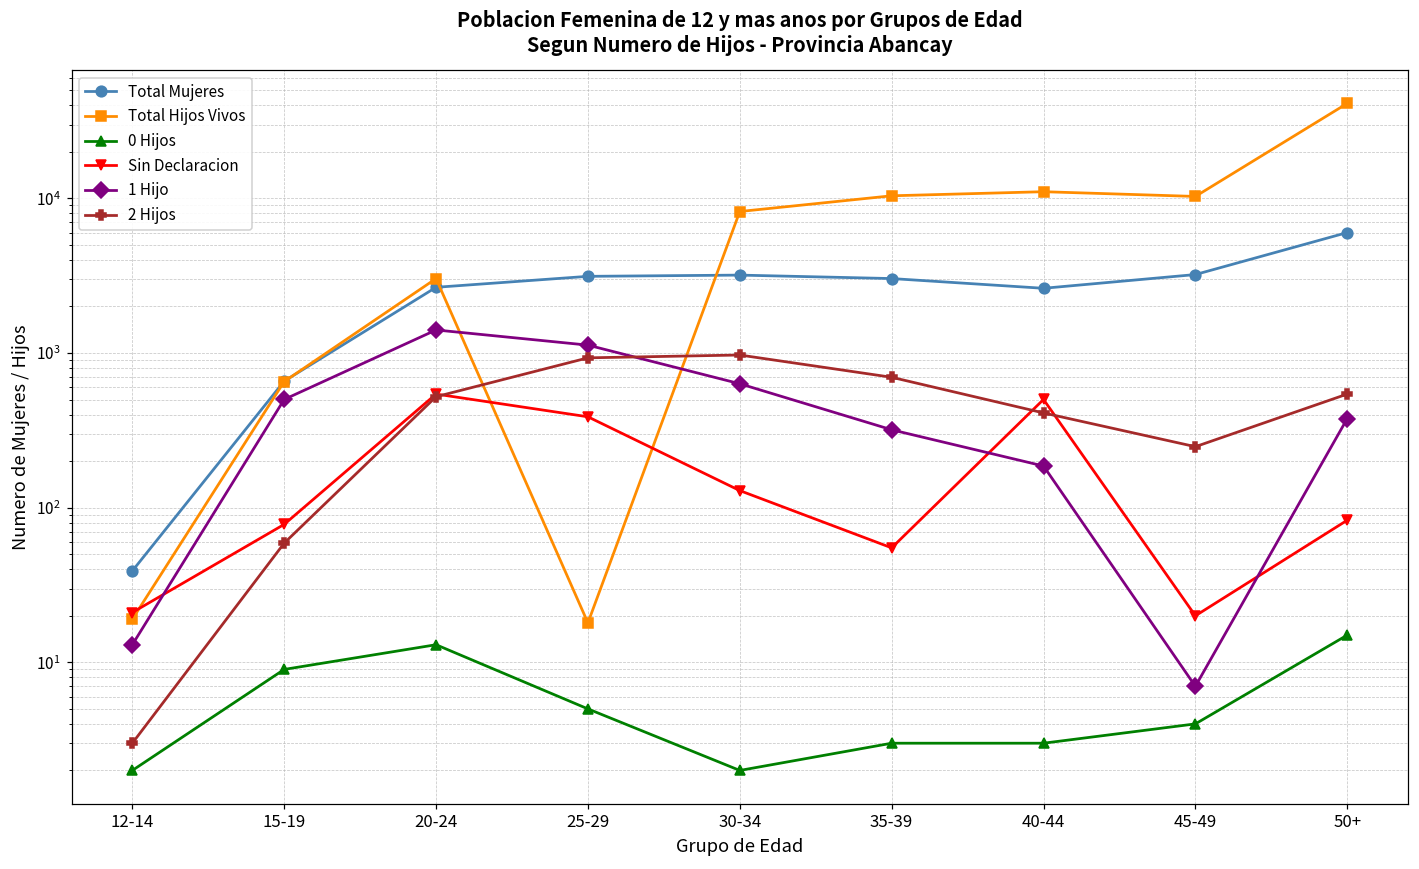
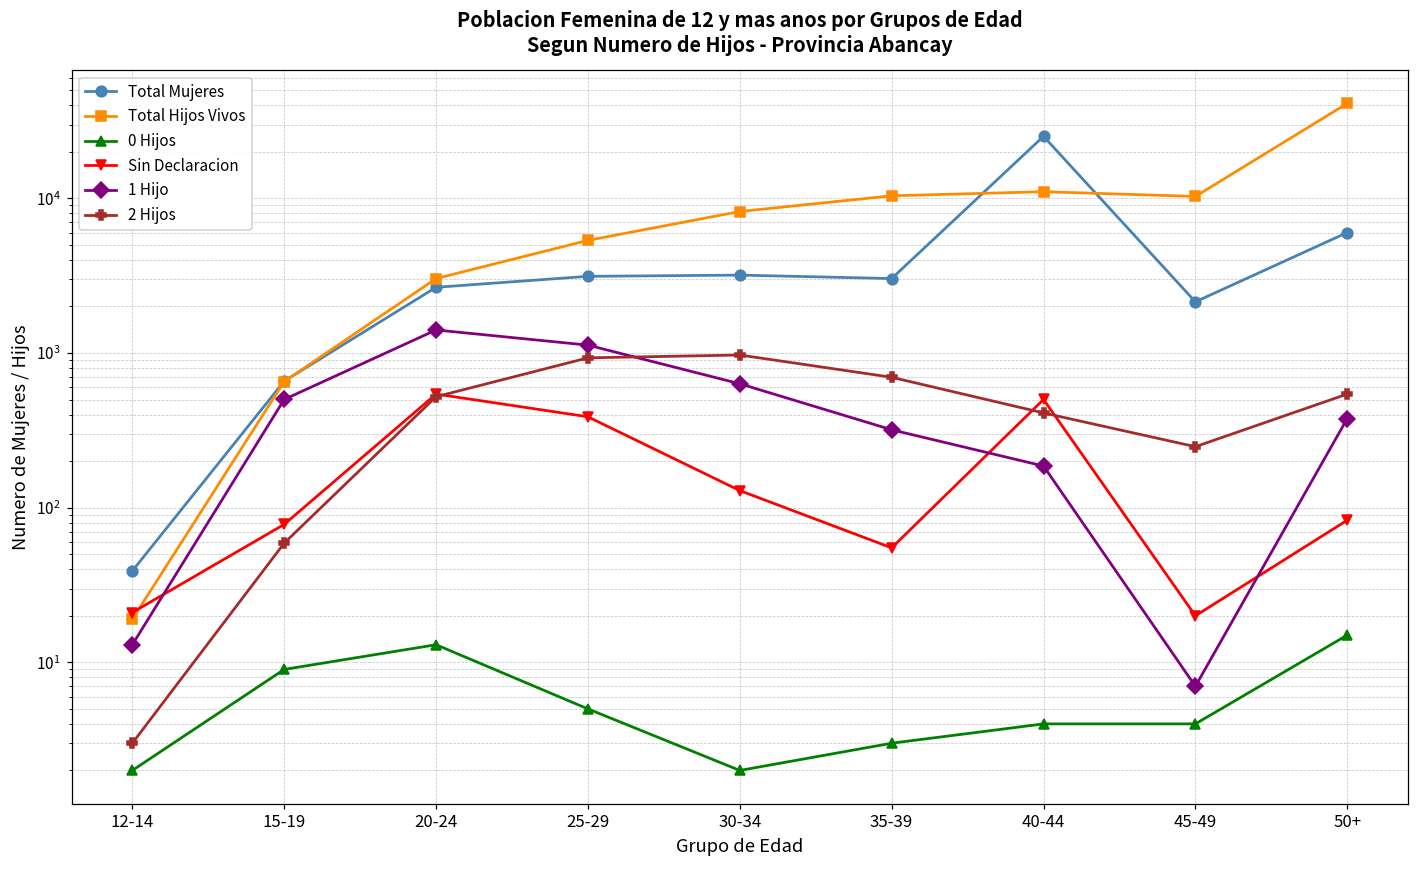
  {
    "Total Mujeres": {
      "12-14": 39,
      "20-24": 2700,
      "25-29": 3100,
      "30-34": 3200,
      "35-39": 3000,
-     "40-44": 2600,
-     "45-49": 3200,
+     "40-44": 25000,
+     "45-49": 2100,
      "50+": 6000
    },
    "Total Hijos Vivos": {
      "12-14": 19,
      "20-24": 3000,
-     "25-29": 18,
+     "25-29": 5400,
      "30-34": 8000,
      "35-39": 10000,
      "40-44": 11000,
      "45-49": 10000,
      "50+": 41000
    },
    "0 Hijos": {
      "12-14": 2,
      "15-19": 9,
      "20-24": 13,
      "25-29": 5,
      "30-34": 2,
      "35-39": 3,
-     "40-44": 3,
+     "40-44": 4,
      "45-49": 4,
      "50+": 15
    },
    "Sin Declaracion": {
      "12-14": 21,
      "15-19": 80,
      "25-29": 390,
      "30-34": 130,
      "35-39": 55,
      "40-44": 500,
      "45-49": 20,
      "50+": 80
    },
    "1 Hijo": {
      "12-14": 13,
      "15-19": 500,
      "20-24": 1400,
      "25-29": 1100,
      "30-34": 600,
      "35-39": 320,
      "40-44": 190,
      "45-49": 7,
      "50+": 380
    },
    "2 Hijos": {
      "12-14": 3,
      "15-19": 59,
      "25-29": 900,
      "30-34": 1000,
      "35-39": 700,
      "40-44": 410,
      "45-49": 250,
      "50+": 540
    }
  }
